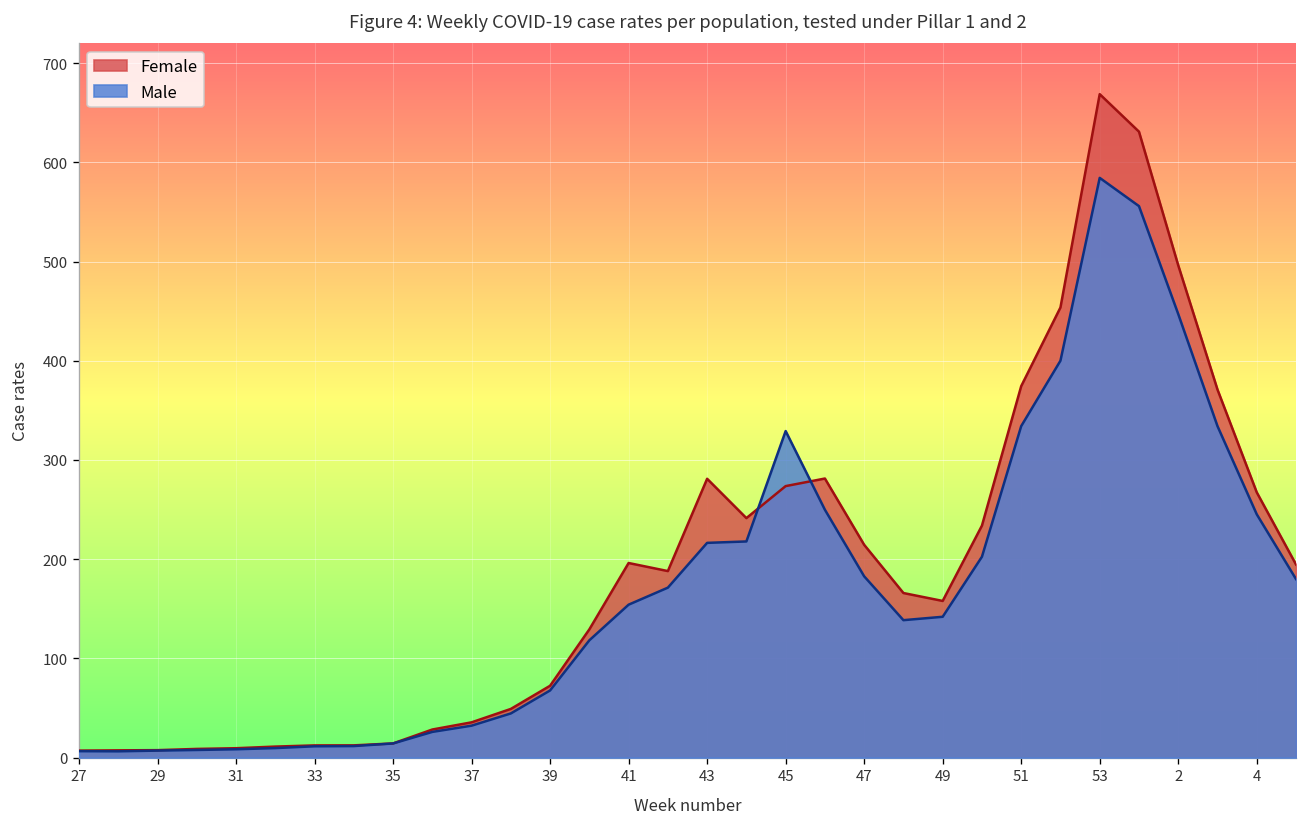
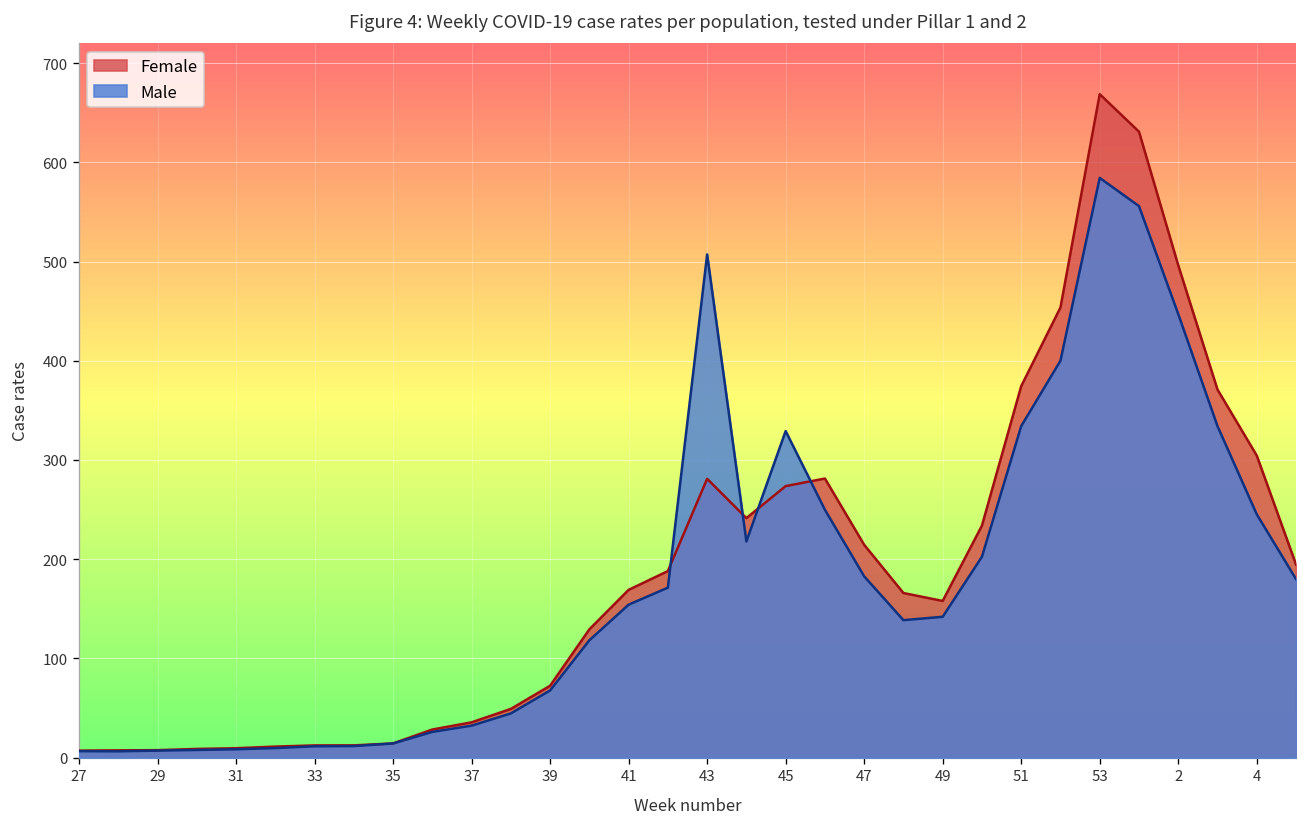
  {
    "Female": {
      "37": 40,
      "39": 70,
-     "41": 200,
+     "41": 170,
      "43": 280,
      "45": 270,
      "47": 210,
      "49": 160,
      "51": 370,
      "53": 670,
      "2": 500,
-     "4": 270
+     "4": 300
    },
    "Male": {
      "37": 30,
      "39": 70,
      "41": 150,
-     "43": 220,
+     "43": 510,
      "45": 330,
      "47": 180,
      "49": 140,
      "51": 330,
      "53": 580,
      "2": 450,
      "4": 250
    }
  }
